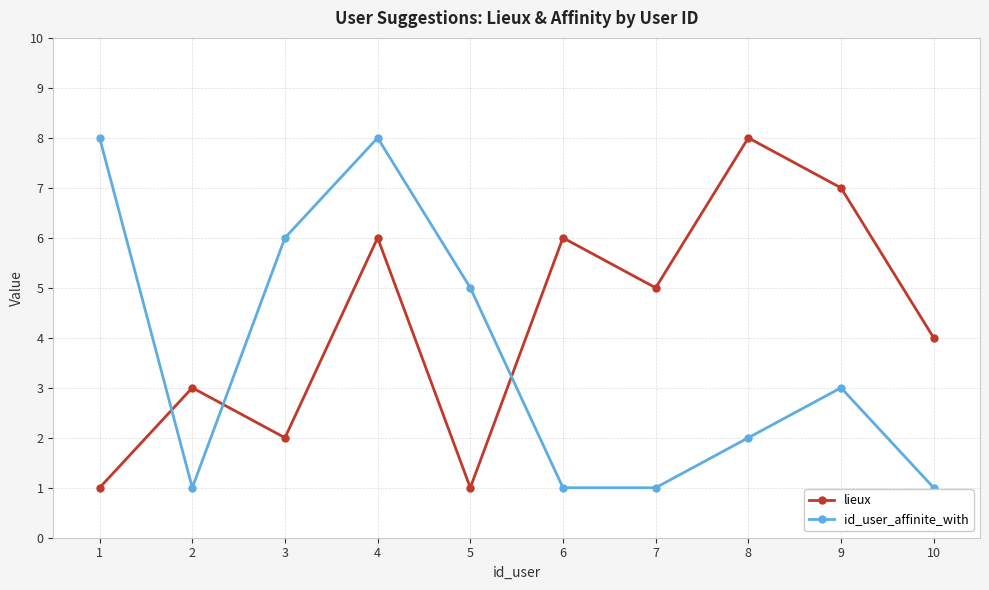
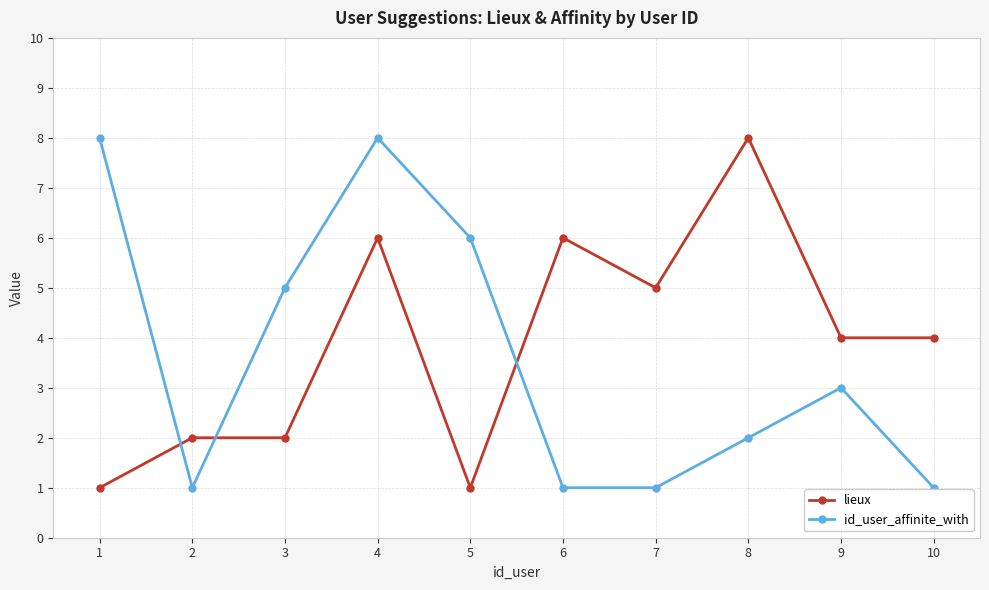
  {
    "lieux": {
      "1": 1,
-     "2": 3,
+     "2": 2,
      "3": 2,
      "4": 6,
      "5": 1,
      "6": 6,
      "7": 5,
      "8": 8,
-     "9": 7,
+     "9": 4,
      "10": 4
    },
    "id_user_affinite_with": {
      "1": 8,
      "2": 1,
-     "3": 6,
+     "3": 5,
      "4": 8,
-     "5": 5,
+     "5": 6,
      "6": 1,
      "7": 1,
      "8": 2,
      "9": 3,
      "10": 1
    }
  }
